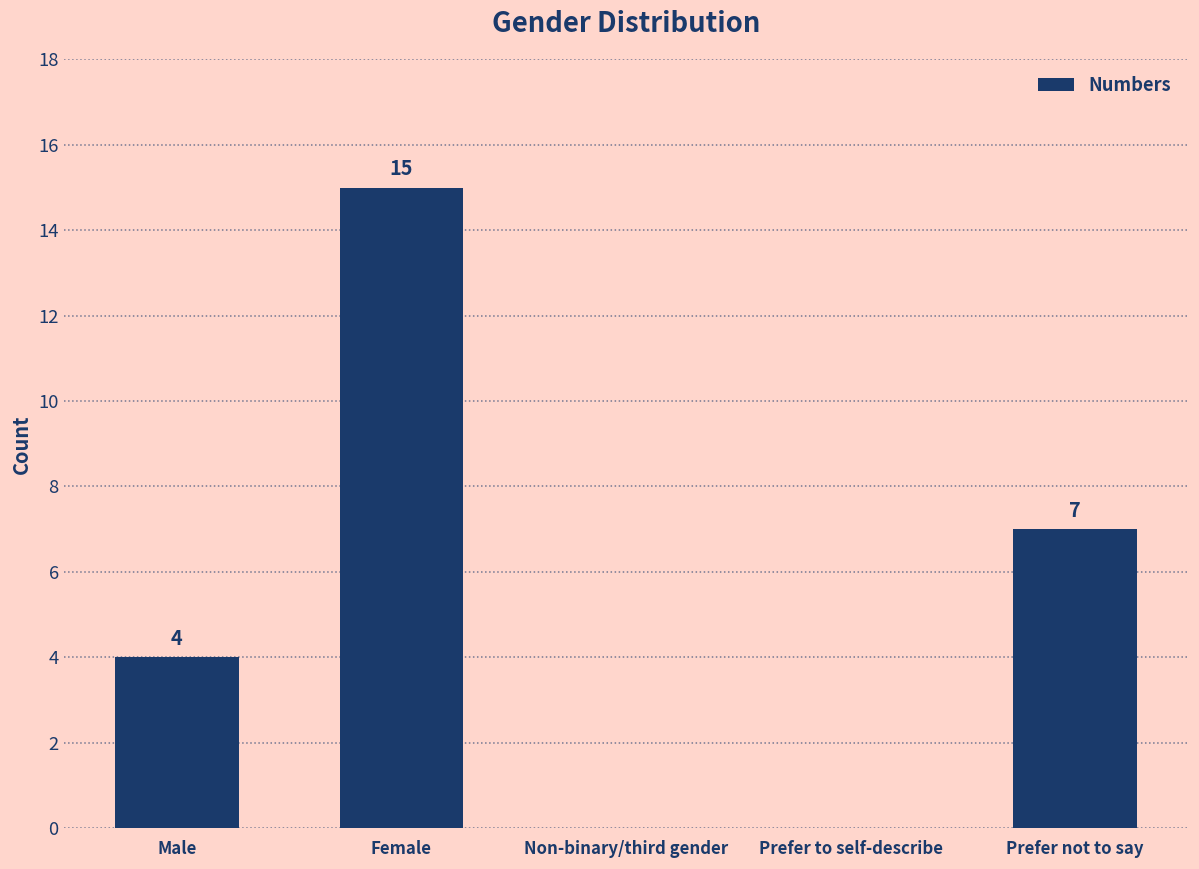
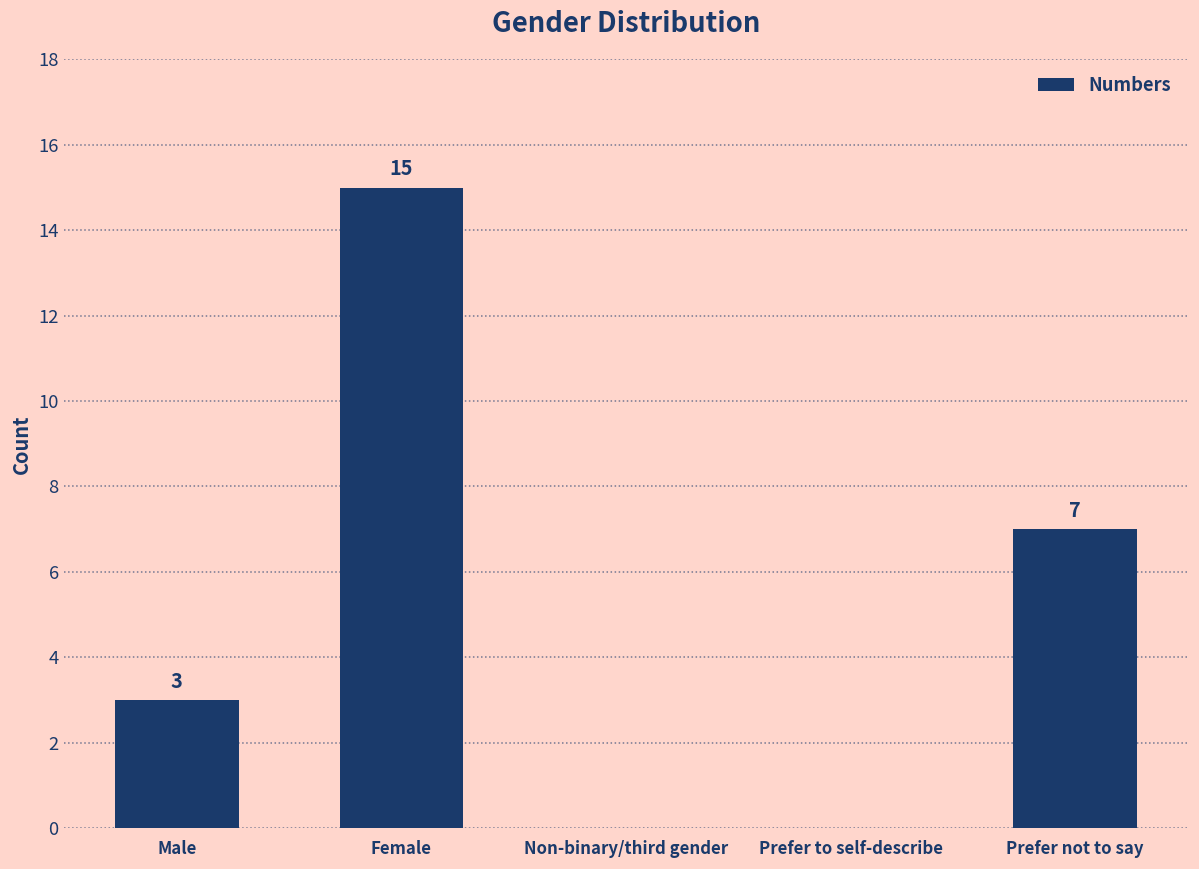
  {
-   "Male": 4,
+   "Male": 3,
    "Female": 15,
    "Prefer not to say": 7
  }
